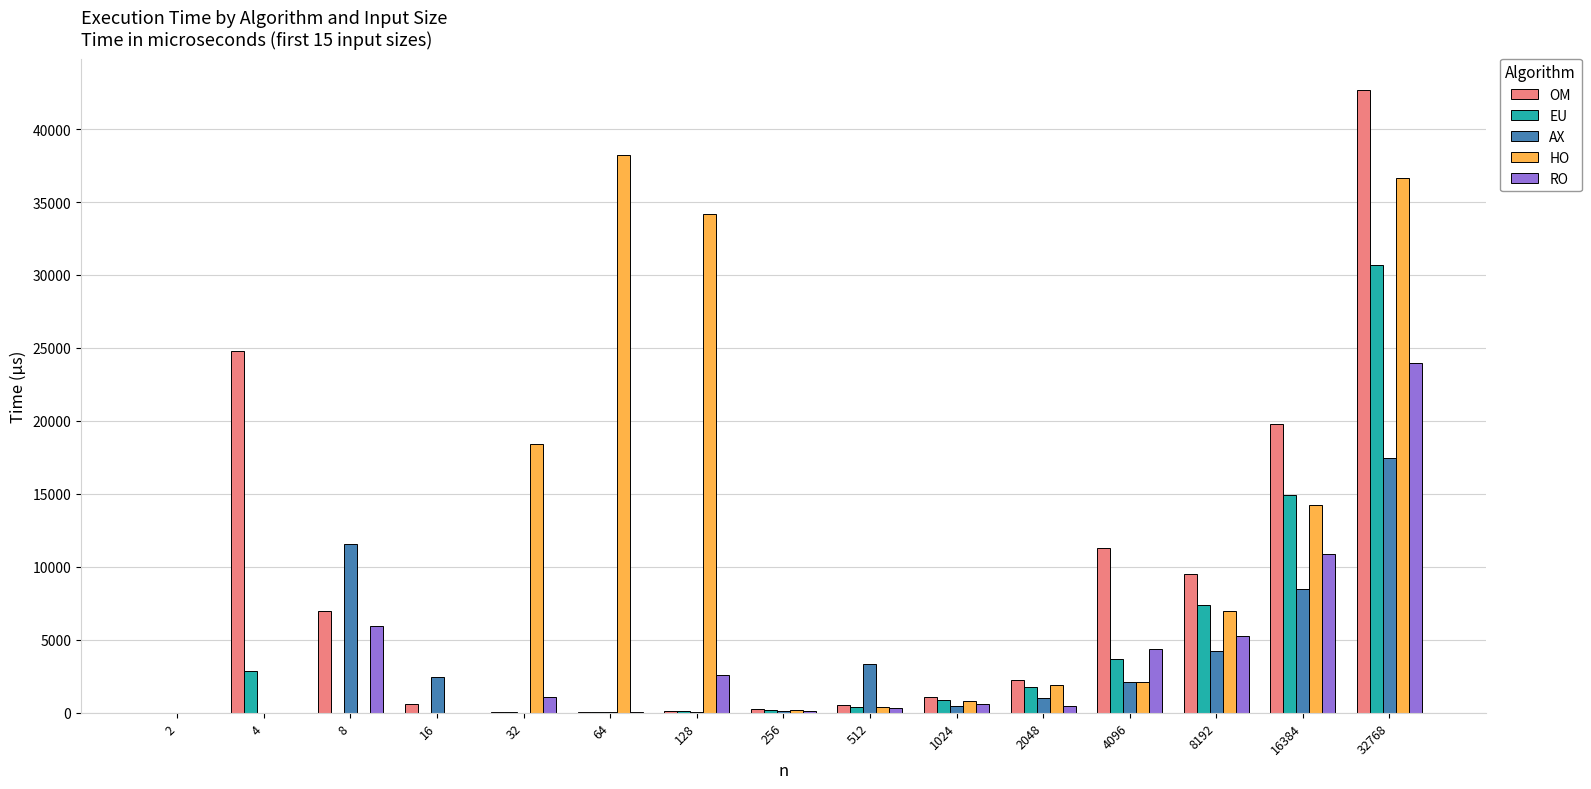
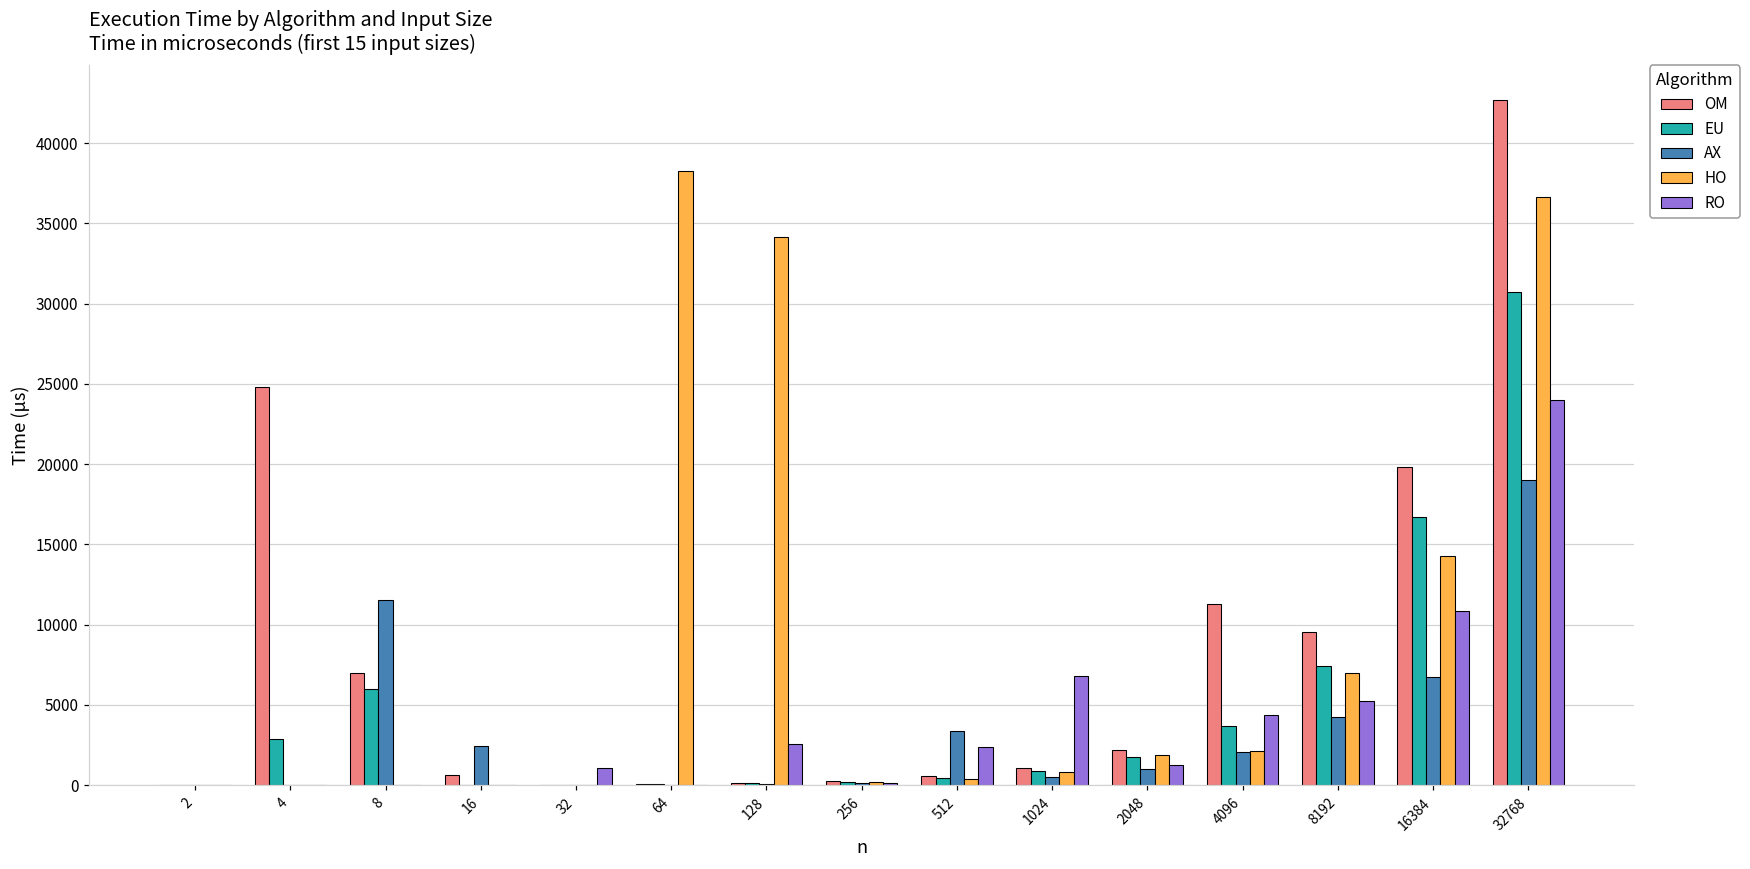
  {
    "OM": {
      "4": 24800,
      "8": 7000,
      "16": 600,
      "256": 300,
      "512": 500,
      "1024": 1100,
      "2048": 2200,
      "4096": 11300,
      "8192": 9500,
      "16384": 19800,
      "32768": 42700
    },
    "EU": {
      "4": 2800,
-     "8": 0,
+     "8": 6000,
      "256": 200,
      "512": 400,
      "1024": 900,
      "2048": 1800,
      "4096": 3700,
      "8192": 7400,
-     "16384": 14900,
+     "16384": 16700,
      "32768": 30700
    },
    "AX": {
      "8": 11500,
      "16": 2400,
      "512": 3300,
      "1024": 500,
      "2048": 1000,
      "4096": 2100,
      "8192": 4200,
-     "16384": 8500,
-     "32768": 17400
+     "16384": 6800,
+     "32768": 19000
    },
    "HO": {
-     "32": 18400,
+     "32": 0,
      "64": 38200,
      "128": 34200,
      "256": 200,
      "512": 400,
      "1024": 800,
      "2048": 1900,
      "4096": 2100,
      "8192": 7000,
      "16384": 14300,
      "32768": 36700
    },
    "RO": {
-     "8": 6000,
+     "8": 0,
      "32": 1100,
      "128": 2600,
-     "512": 300,
-     "1024": 600,
-     "2048": 400,
+     "512": 2400,
+     "1024": 6800,
+     "2048": 1300,
      "4096": 4400,
      "8192": 5300,
      "16384": 10900,
      "32768": 24000
    }
  }
